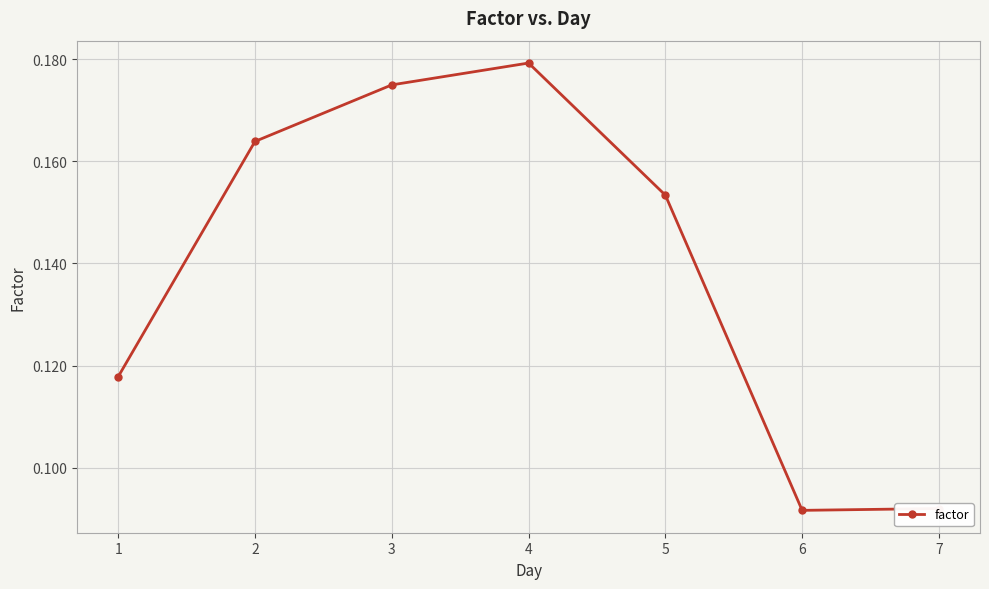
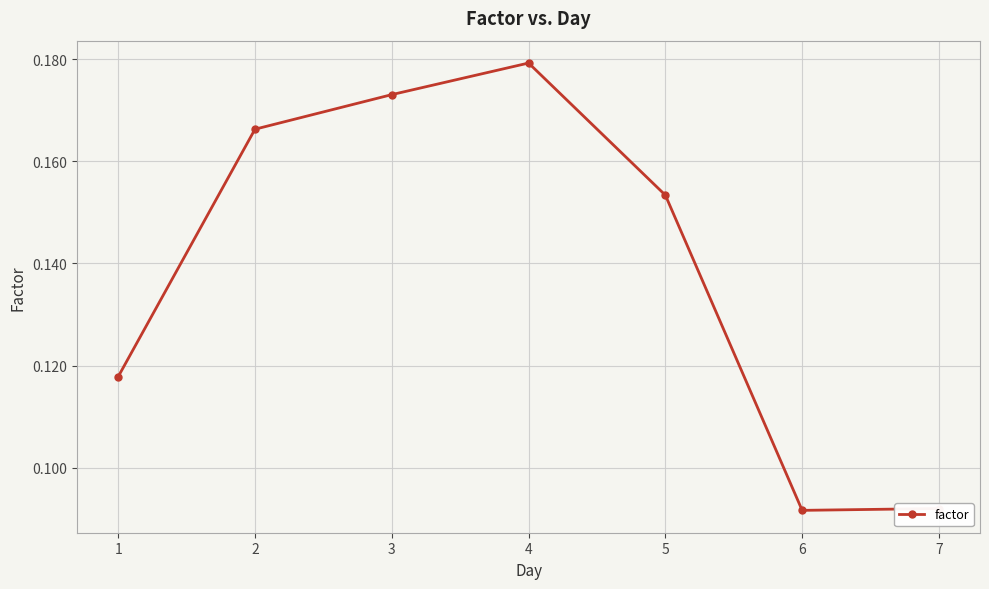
  {
    "1": 0.118,
-   "2": 0.164,
-   "3": 0.175,
+   "2": 0.166,
+   "3": 0.173,
    "4": 0.179,
    "5": 0.153,
    "6": 0.092
  }
